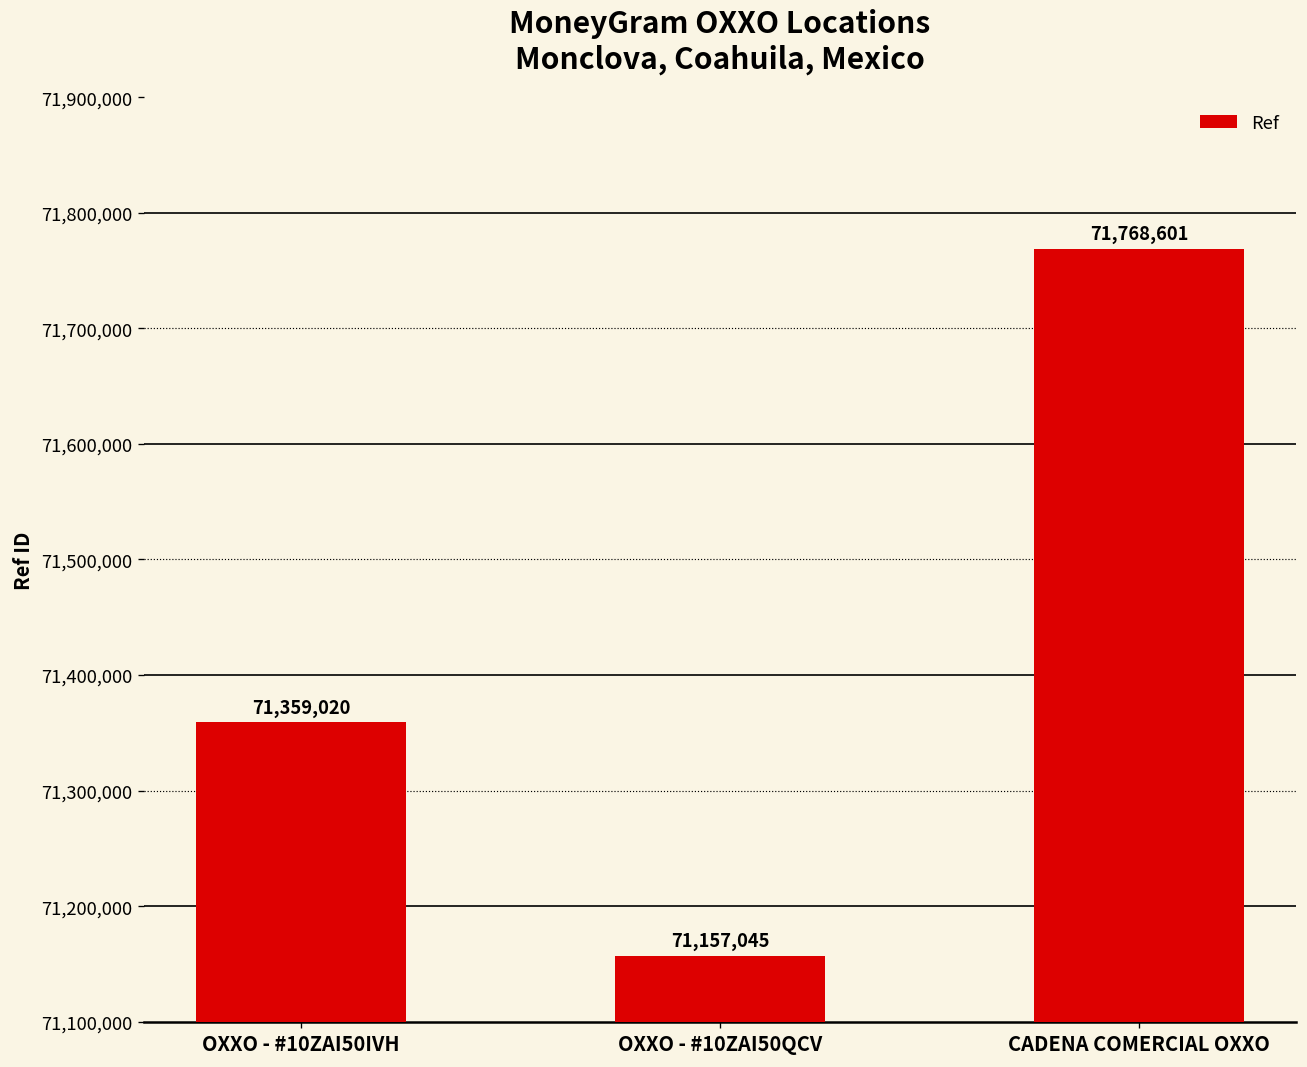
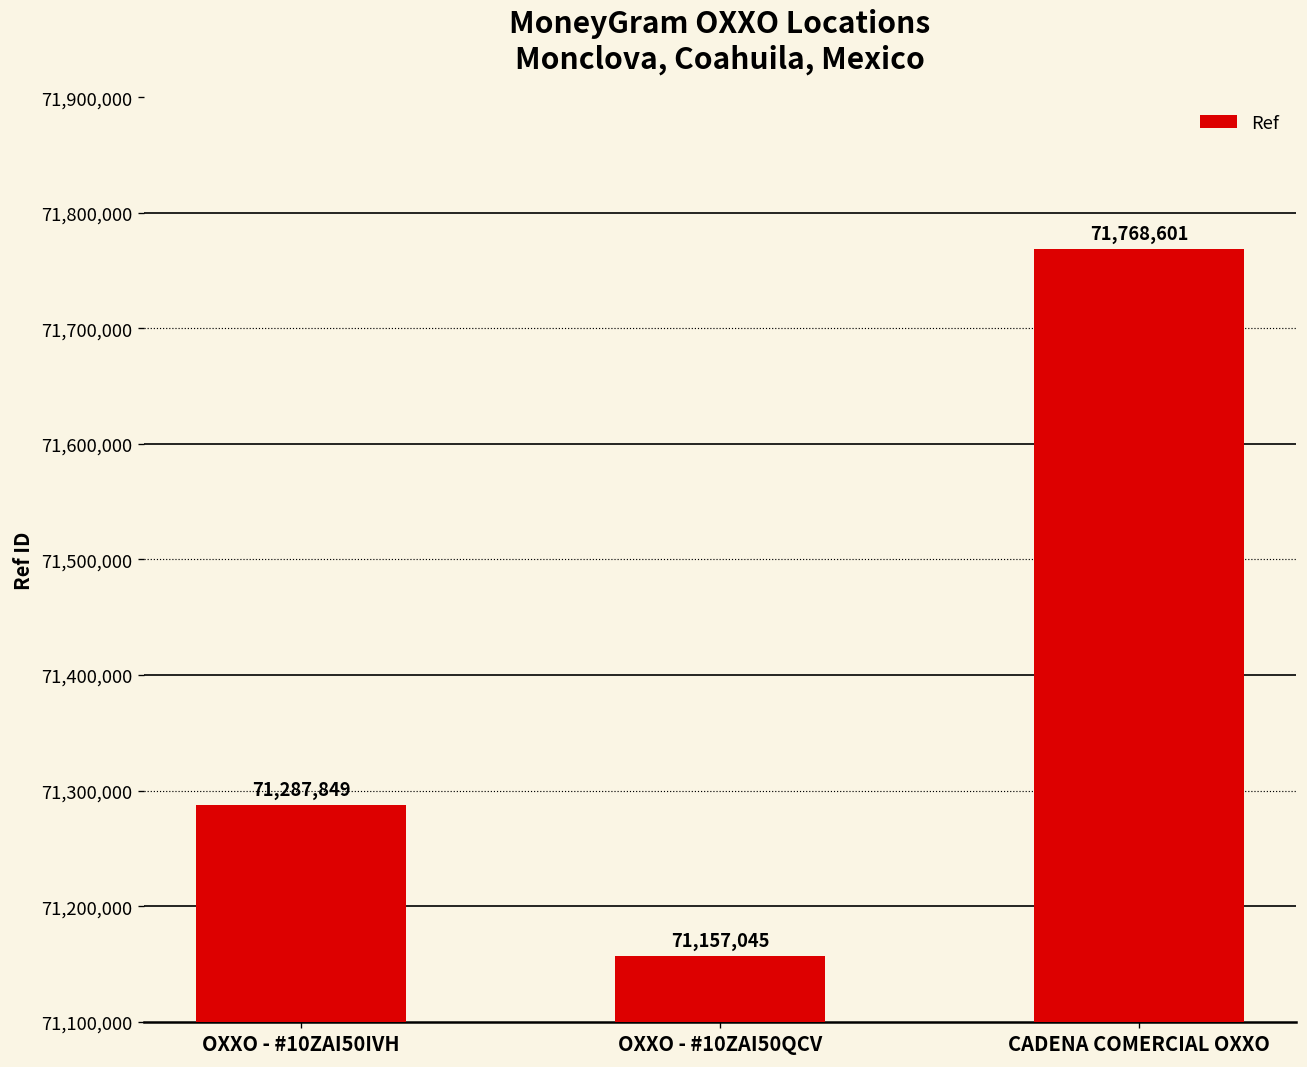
  {
-   "OXXO - #10ZAI50IVH": "71,359,020",
+   "OXXO - #10ZAI50IVH": "71,287,849",
    "OXXO - #10ZAI50QCV": "71,157,045",
    "CADENA COMERCIAL OXXO": "71,768,601"
  }
